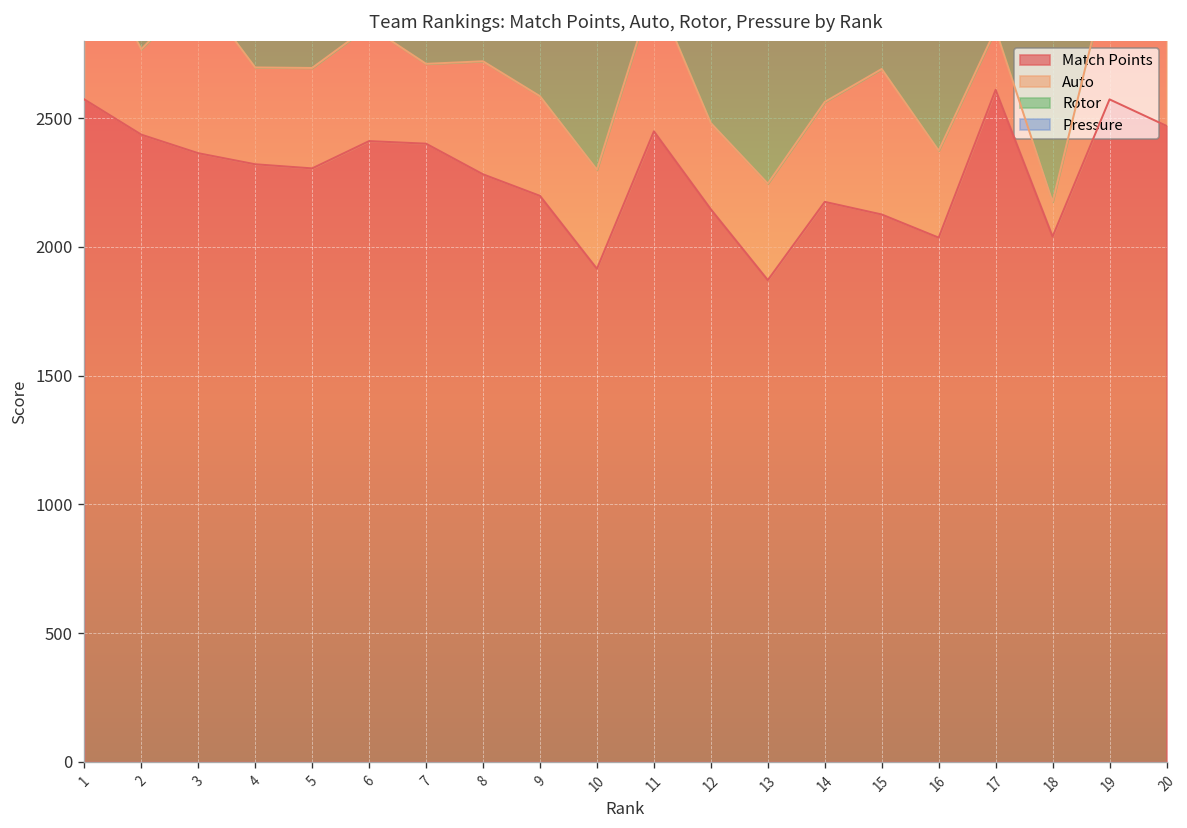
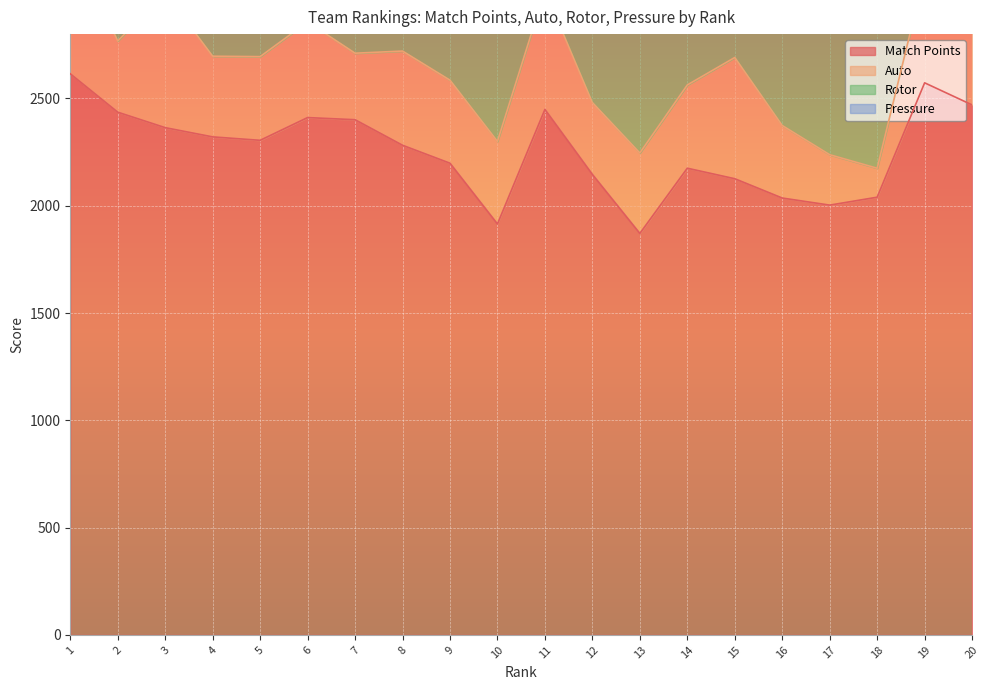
  {
    "Match Points": {
-     "1": 2570,
+     "1": 2620,
      "2": 2440,
      "3": 2360,
      "4": 2320,
      "5": 2310,
      "6": 2410,
      "7": 2400,
      "8": 2280,
      "9": 2200,
      "10": 1920,
      "11": 2450,
      "12": 2150,
      "13": 1870,
      "14": 2180,
      "15": 2130,
      "16": 2040,
-     "17": 2610,
+     "17": 2000,
      "18": 2040,
      "20": 2470
    },
    "Auto": {
      "2": 330,
      "4": 380,
      "5": 390,
      "7": 310,
      "8": 440,
      "9": 390,
      "10": 390,
      "12": 340,
      "13": 380,
      "14": 390,
      "15": 570,
      "16": 340,
      "18": 140
    }
  }
